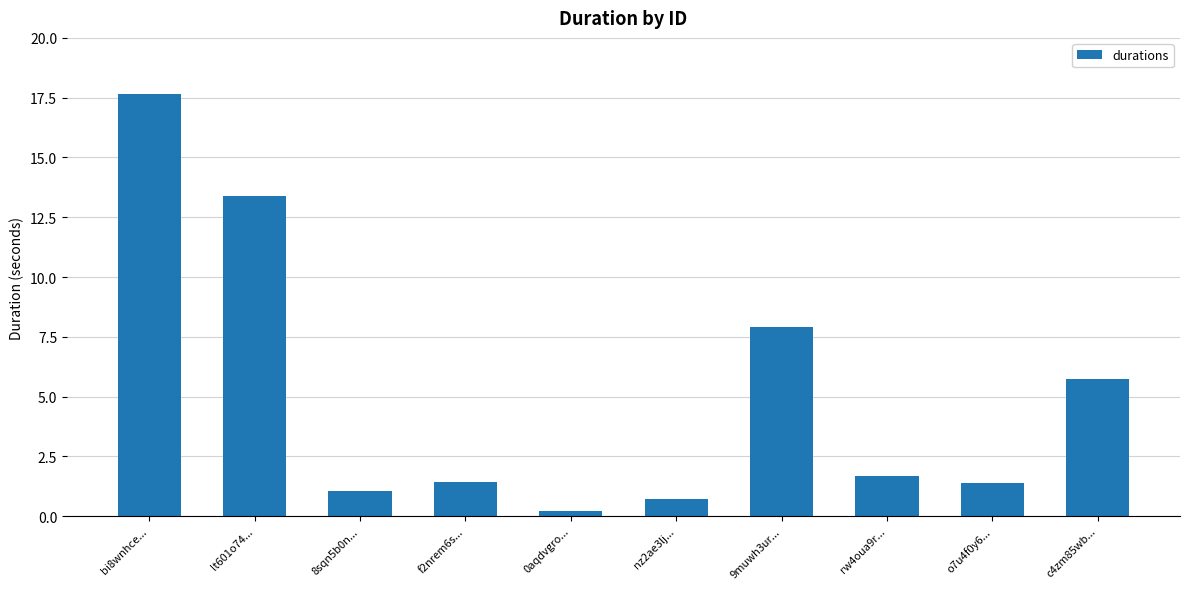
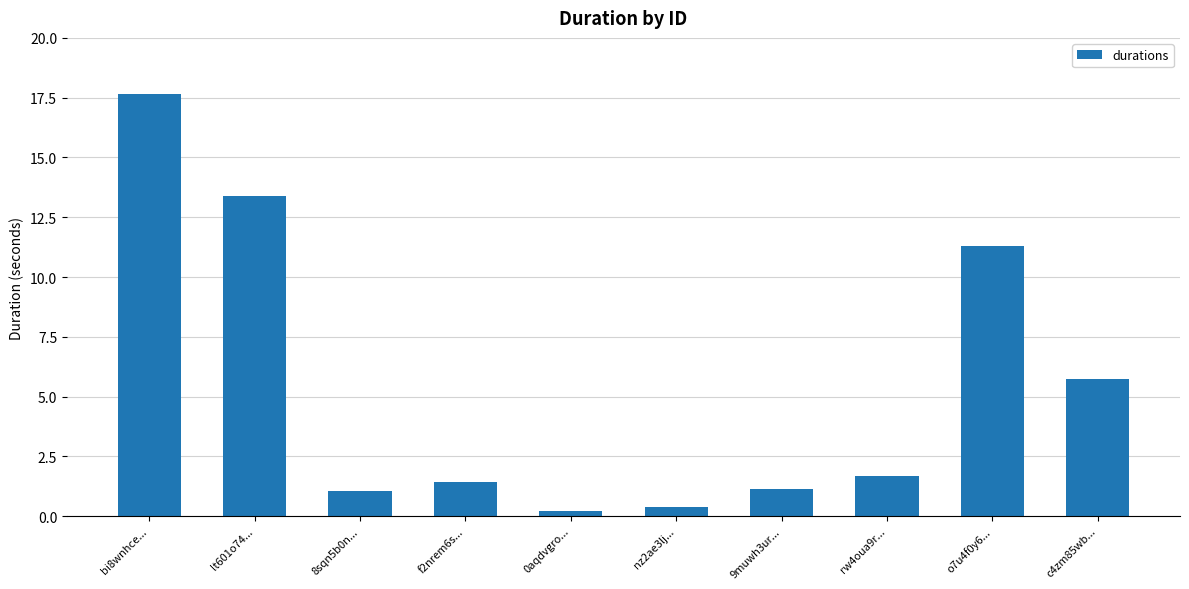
  {
    "bi8wnhce...": 17.7,
    "lt601o74...": 13.4,
    "8sqn5b0n...": 1.0,
    "f2nrem6s...": 1.4,
    "0aqdvgro...": 0.2,
-   "nz2ae3lj...": 0.7,
-   "9muwh3ur...": 7.9,
+   "nz2ae3lj...": 0.4,
+   "9muwh3ur...": 1.1,
    "rw4oua9r...": 1.7,
-   "o7u4f0y6...": 1.4,
+   "o7u4f0y6...": 11.3,
    "c4zm85wb...": 5.7
  }
